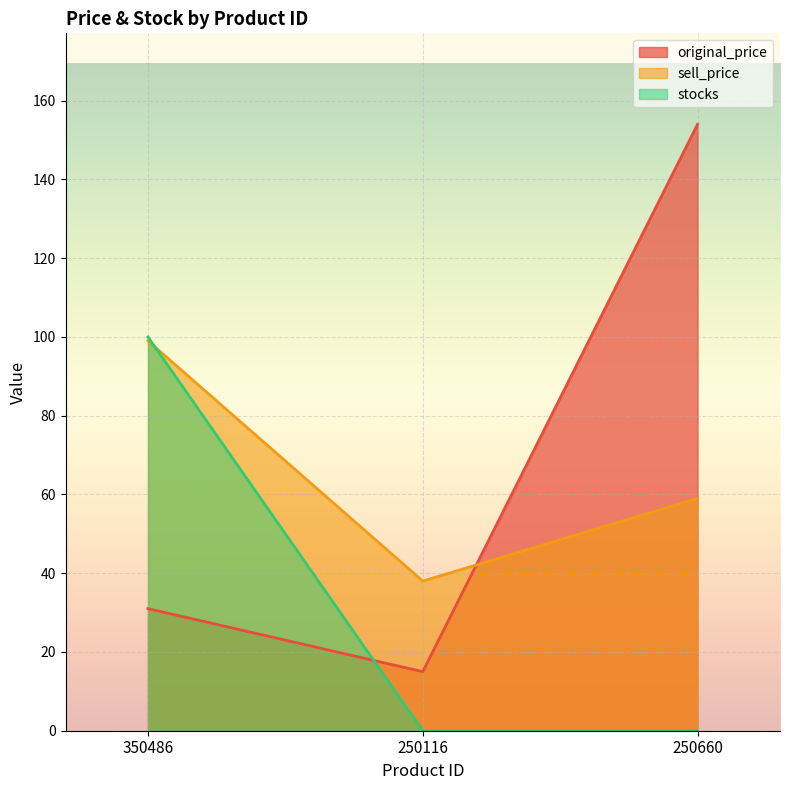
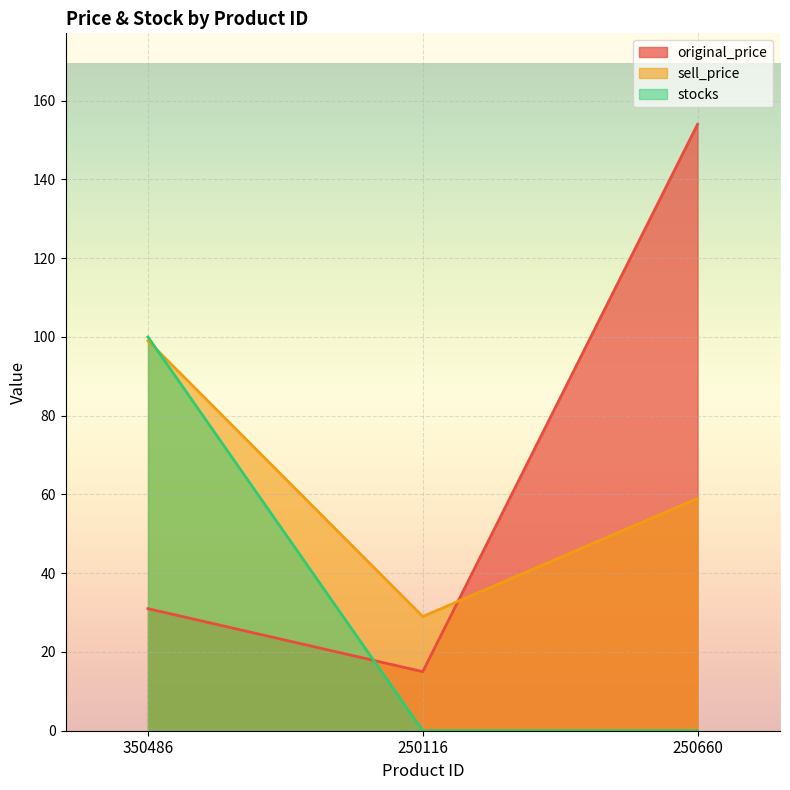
  {
    "original_price": {
      "350486": 31,
      "250116": 15,
      "250660": 154
    },
    "sell_price": {
      "350486": 99,
-     "250116": 38,
+     "250116": 29,
      "250660": 59
    },
    "stocks": {
      "350486": 100,
      "250116": 0,
      "250660": 0
    }
  }
